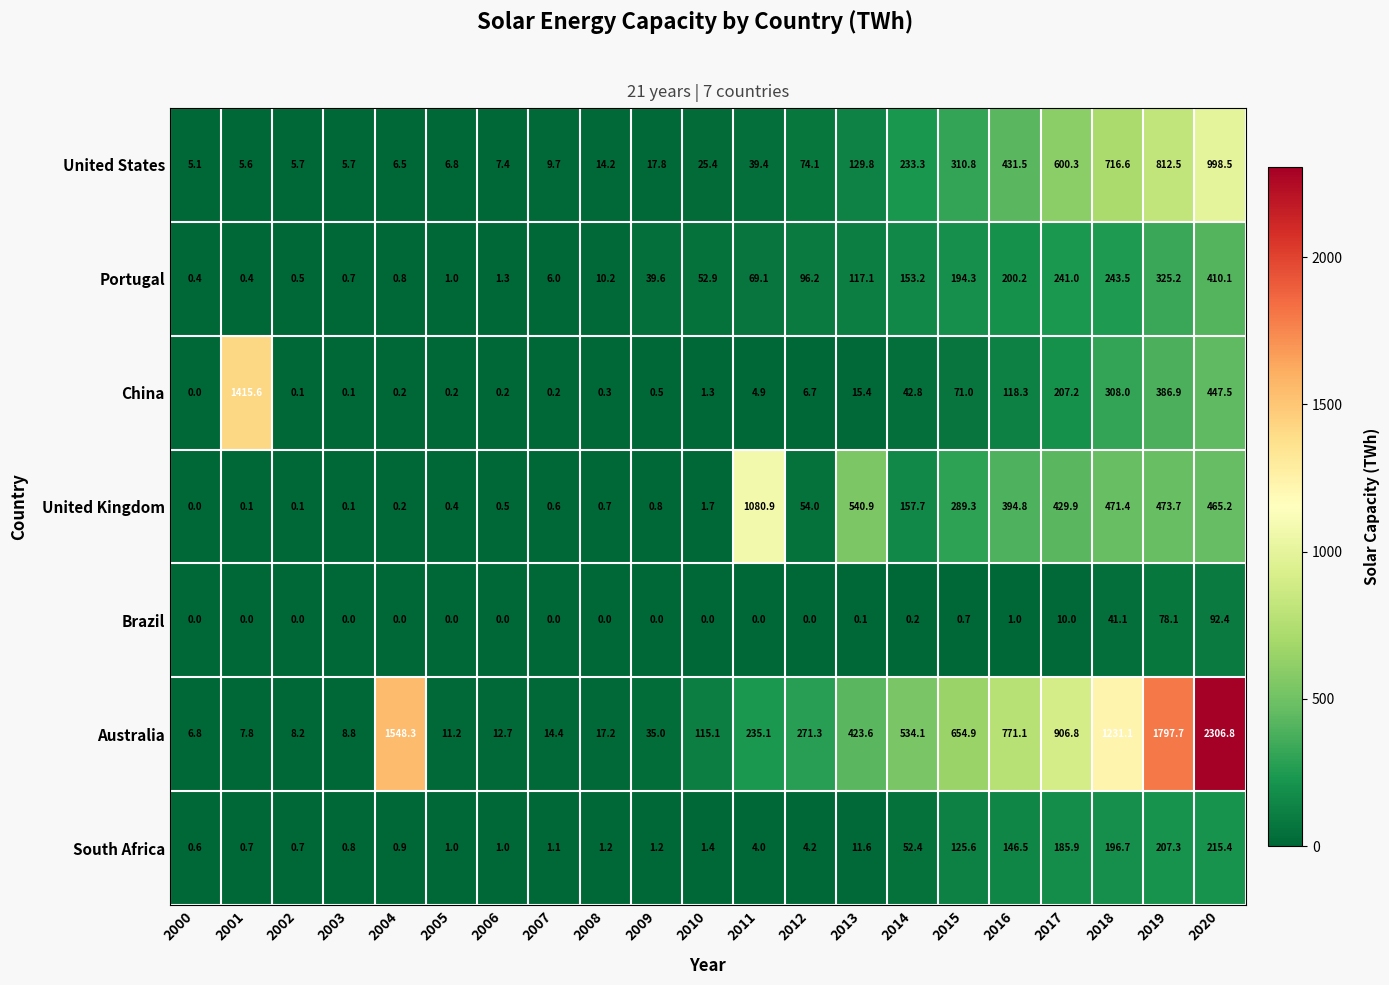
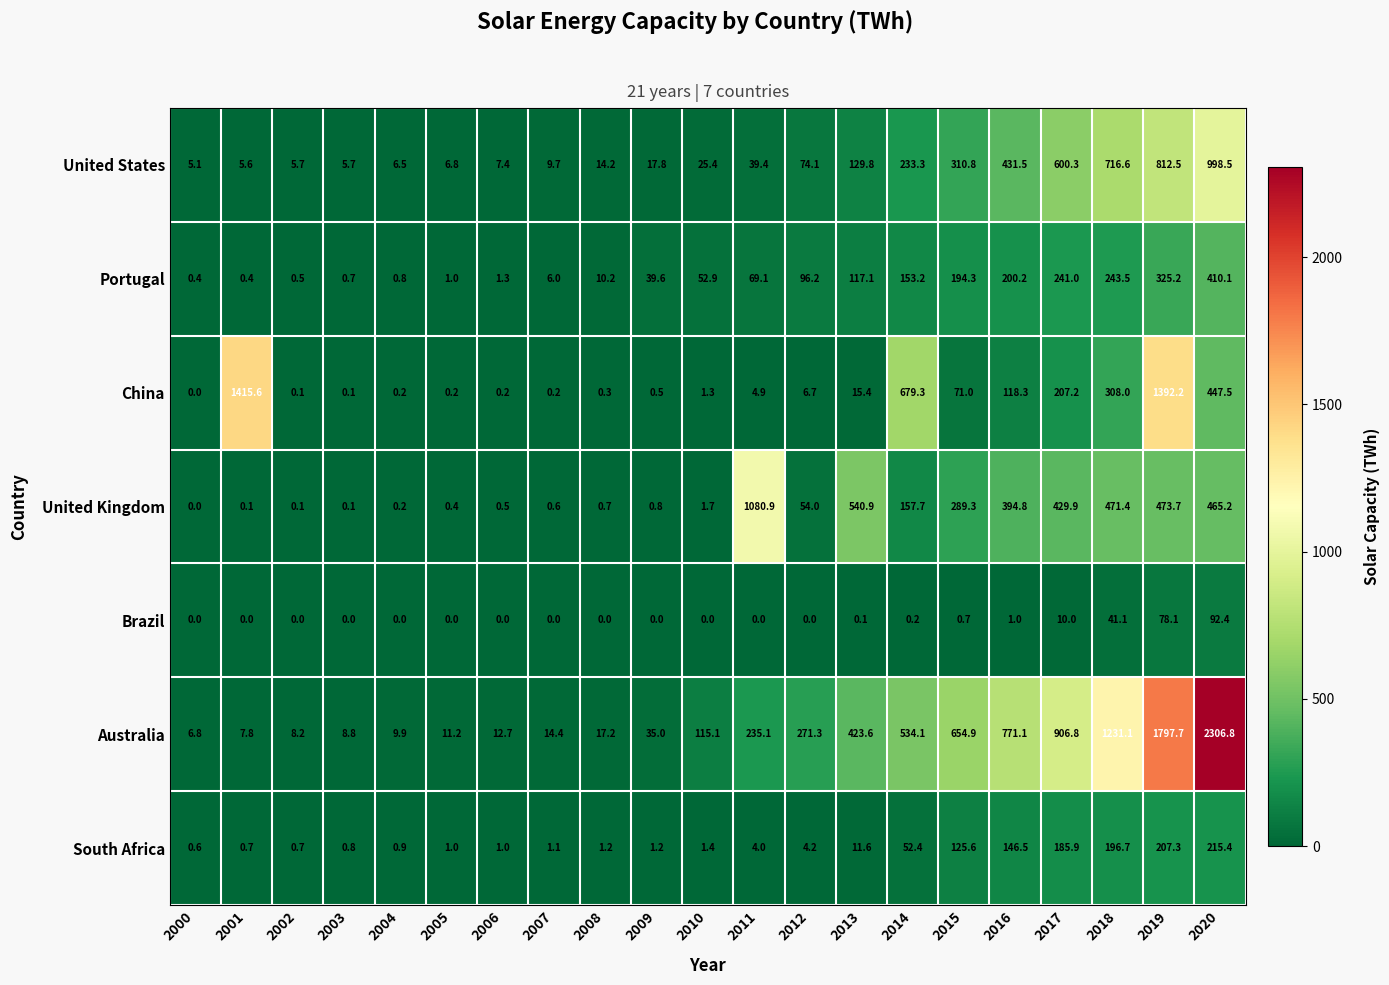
  {
    "United States": {
      "2000": 5.1,
      "2001": 5.6,
      "2002": 5.7,
      "2003": 5.7,
      "2004": 6.5,
      "2005": 6.8,
      "2006": 7.4,
      "2007": 9.7,
      "2008": 14.2,
      "2009": 17.8,
      "2010": 25.4,
      "2011": 39.4,
      "2012": 74.1,
      "2013": 129.8,
      "2014": 233.3,
      "2015": 310.8,
      "2016": 431.5,
      "2017": 600.3,
      "2018": 716.6,
      "2019": 812.5,
      "2020": 998.5
    },
    "Portugal": {
      "2000": 0.4,
      "2001": 0.4,
      "2002": 0.5,
      "2003": 0.7,
      "2004": 0.8,
      "2005": 1.0,
      "2006": 1.3,
      "2007": 6.0,
      "2008": 10.2,
      "2009": 39.6,
      "2010": 52.9,
      "2011": 69.1,
      "2012": 96.2,
      "2013": 117.1,
      "2014": 153.2,
      "2015": 194.3,
      "2016": 200.2,
      "2017": 241.0,
      "2018": 243.5,
      "2019": 325.2,
      "2020": 410.1
    },
    "China": {
      "2000": 0.0,
      "2001": 1415.6,
      "2002": 0.1,
      "2003": 0.1,
      "2004": 0.2,
      "2005": 0.2,
      "2006": 0.2,
      "2007": 0.2,
      "2008": 0.3,
      "2009": 0.5,
      "2010": 1.3,
      "2011": 4.9,
      "2012": 6.7,
      "2013": 15.4,
-     "2014": 42.8,
+     "2014": 679.3,
      "2015": 71.0,
      "2016": 118.3,
      "2017": 207.2,
      "2018": 308.0,
-     "2019": 386.9,
+     "2019": 1392.2,
      "2020": 447.5
    },
    "United Kingdom": {
      "2000": 0.0,
      "2001": 0.1,
      "2002": 0.1,
      "2003": 0.1,
      "2004": 0.2,
      "2005": 0.4,
      "2006": 0.5,
      "2007": 0.6,
      "2008": 0.7,
      "2009": 0.8,
      "2010": 1.7,
      "2011": 1080.9,
      "2012": 54.0,
      "2013": 540.9,
      "2014": 157.7,
      "2015": 289.3,
      "2016": 394.8,
      "2017": 429.9,
      "2018": 471.4,
      "2019": 473.7,
      "2020": 465.2
    },
    "Brazil": {
      "2000": 0.0,
      "2001": 0.0,
      "2002": 0.0,
      "2003": 0.0,
      "2004": 0.0,
      "2005": 0.0,
      "2006": 0.0,
      "2007": 0.0,
      "2008": 0.0,
      "2009": 0.0,
      "2010": 0.0,
      "2011": 0.0,
      "2012": 0.0,
      "2013": 0.1,
      "2014": 0.2,
      "2015": 0.7,
      "2016": 1.0,
      "2017": 10.0,
      "2018": 41.1,
      "2019": 78.1,
      "2020": 92.4
    },
    "Australia": {
      "2000": 6.8,
      "2001": 7.8,
      "2002": 8.2,
      "2003": 8.8,
-     "2004": 1548.3,
+     "2004": 9.9,
      "2005": 11.2,
      "2006": 12.7,
      "2007": 14.4,
      "2008": 17.2,
      "2009": 35.0,
      "2010": 115.1,
      "2011": 235.1,
      "2012": 271.3,
      "2013": 423.6,
      "2014": 534.1,
      "2015": 654.9,
      "2016": 771.1,
      "2017": 906.8,
      "2018": 1231.1,
      "2019": 1797.7,
      "2020": 2306.8
    },
    "South Africa": {
      "2000": 0.6,
      "2001": 0.7,
      "2002": 0.7,
      "2003": 0.8,
      "2004": 0.9,
      "2005": 1.0,
      "2006": 1.0,
      "2007": 1.1,
      "2008": 1.2,
      "2009": 1.2,
      "2010": 1.4,
      "2011": 4.0,
      "2012": 4.2,
      "2013": 11.6,
      "2014": 52.4,
      "2015": 125.6,
      "2016": 146.5,
      "2017": 185.9,
      "2018": 196.7,
      "2019": 207.3,
      "2020": 215.4
    }
  }
